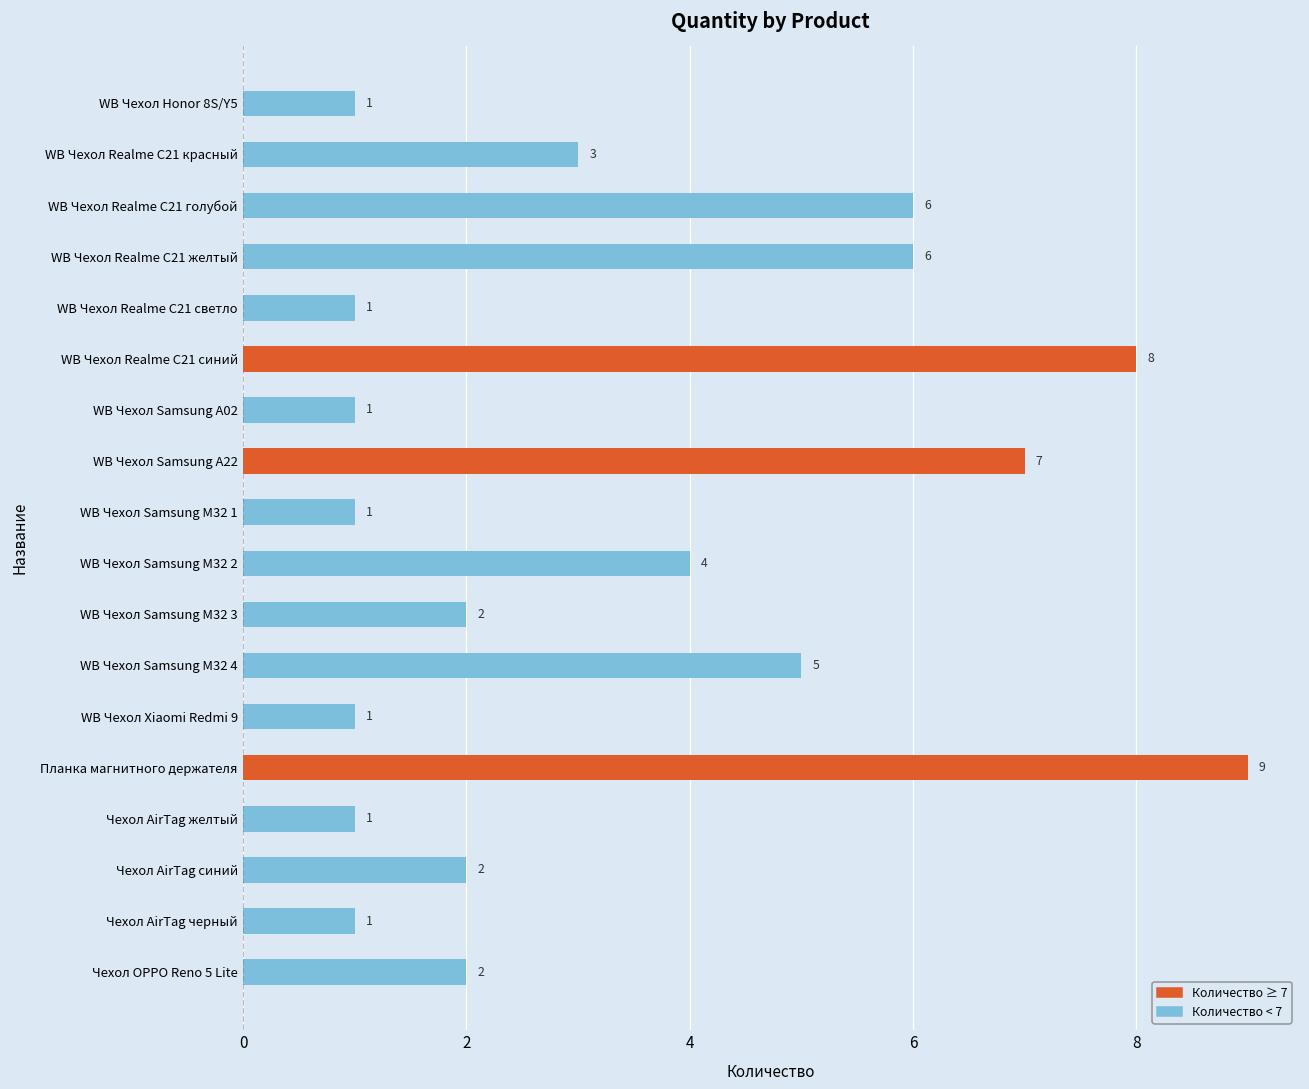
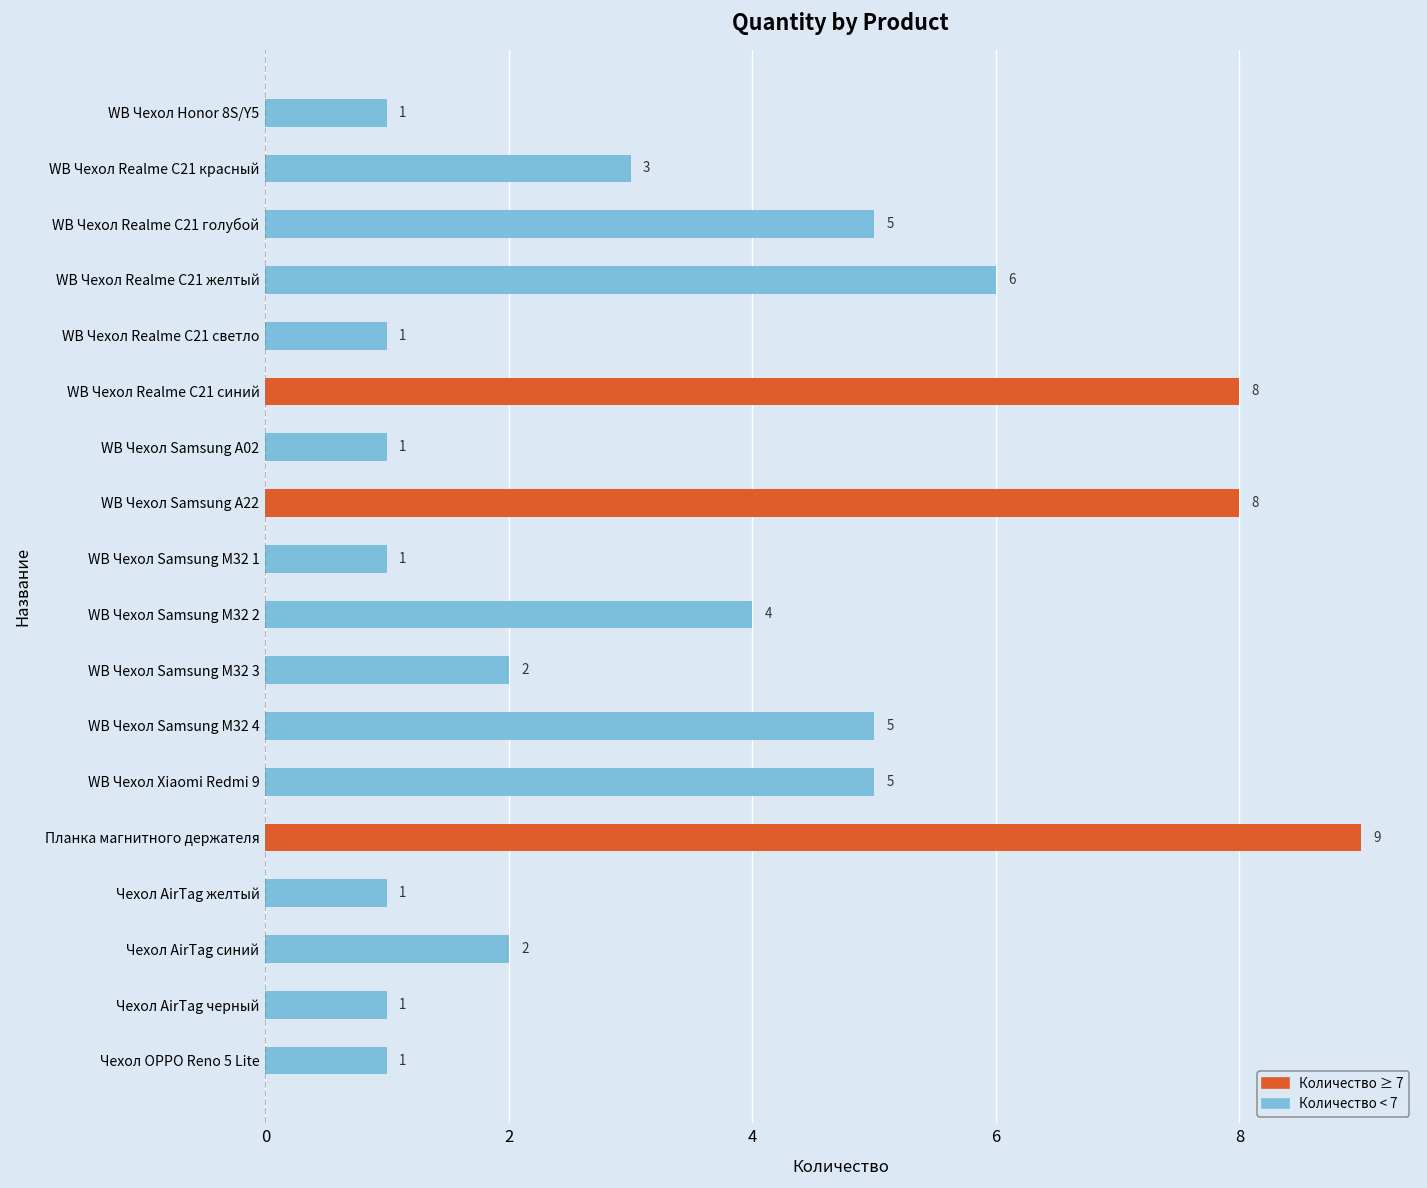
  {
    "WB Чехол Honor 8S/Y5": 1,
    "WB Чехол Realme C21 красный": 3,
-   "WB Чехол Realme C21 голубой": 6,
+   "WB Чехол Realme C21 голубой": 5,
    "WB Чехол Realme C21 желтый": 6,
    "WB Чехол Realme C21 светло": 1,
    "WB Чехол Realme C21 синий": 8,
    "WB Чехол Samsung A02": 1,
-   "WB Чехол Samsung A22": 7,
+   "WB Чехол Samsung A22": 8,
    "WB Чехол Samsung M32 1": 1,
    "WB Чехол Samsung M32 2": 4,
    "WB Чехол Samsung M32 3": 2,
    "WB Чехол Samsung M32 4": 5,
-   "WB Чехол Xiaomi Redmi 9": 1,
+   "WB Чехол Xiaomi Redmi 9": 5,
    "Планка магнитного держателя": 9,
    "Чехол AirTag желтый": 1,
    "Чехол AirTag синий": 2,
    "Чехол AirTag черный": 1,
-   "Чехол OPPO Reno 5 Lite": 2
+   "Чехол OPPO Reno 5 Lite": 1
  }
